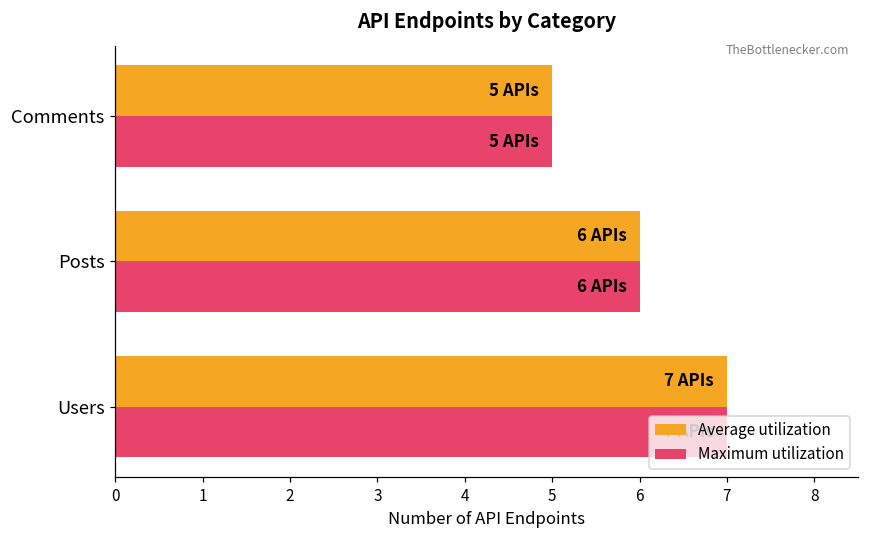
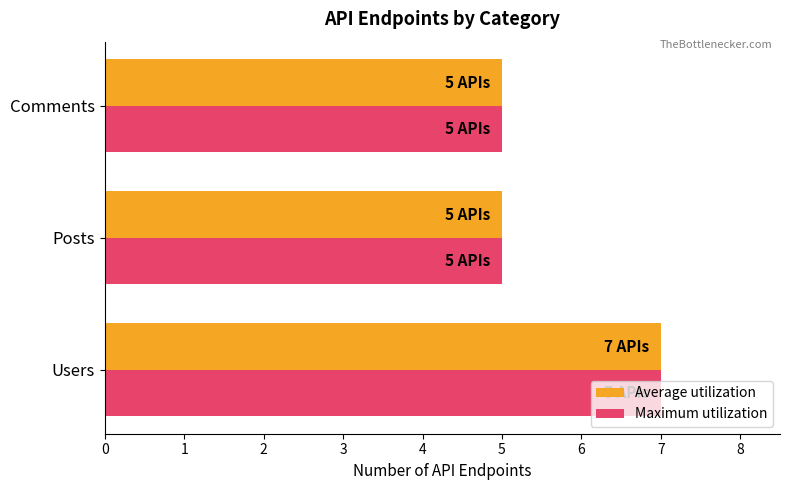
  {
    "Average utilization": {
      "Comments": 5,
-     "Posts": 6,
+     "Posts": 5,
      "Users": 7
    },
    "Maximum utilization": {
      "Comments": 5,
-     "Posts": 6
+     "Posts": 5
    }
  }
